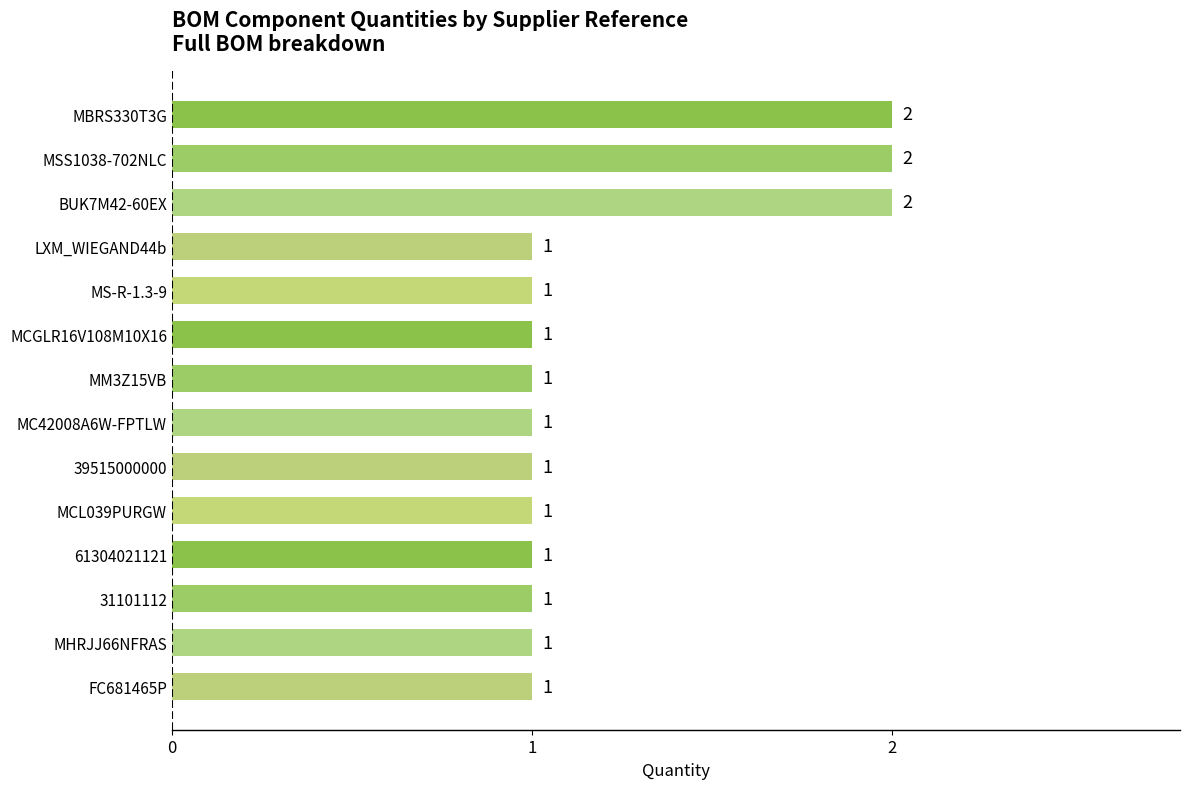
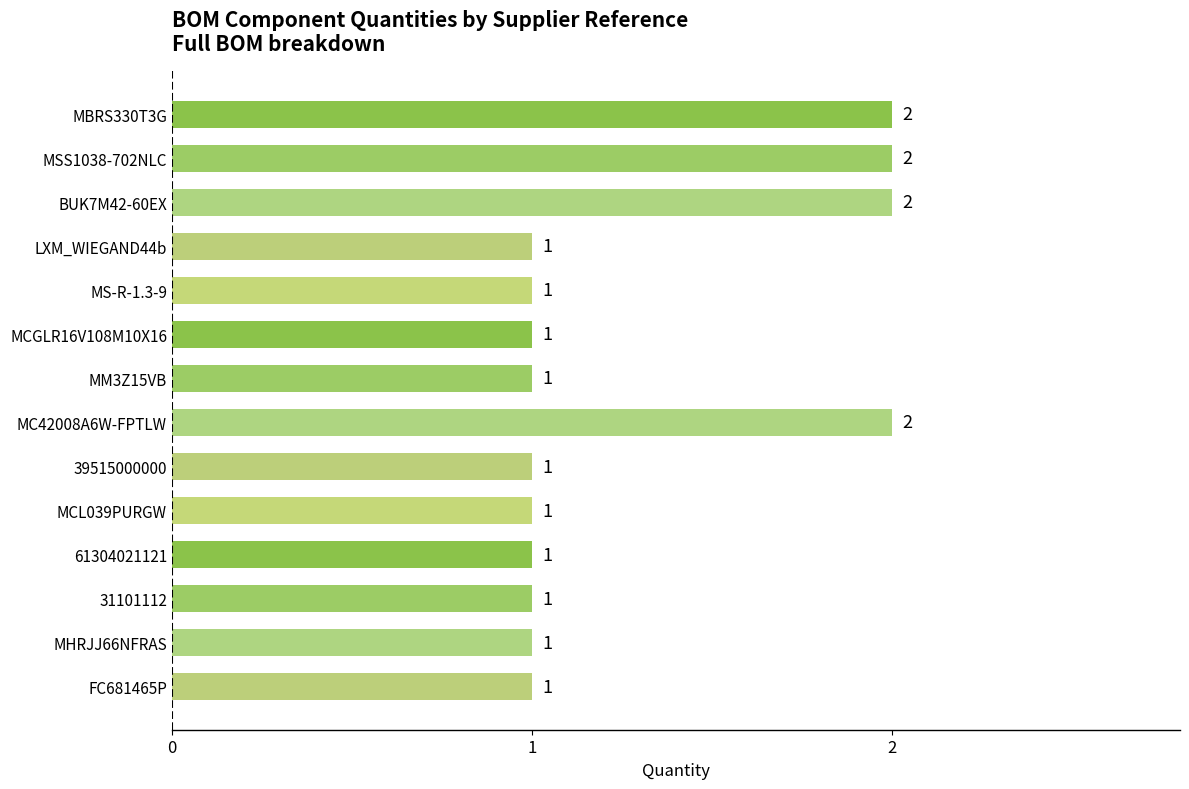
  {
    "MBRS330T3G": 2,
    "MSS1038-702NLC": 2,
    "BUK7M42-60EX": 2,
    "LXM_WIEGAND44b": 1,
    "MS-R-1.3-9": 1,
    "MCGLR16V108M10X16": 1,
    "MM3Z15VB": 1,
-   "MC42008A6W-FPTLW": 1,
+   "MC42008A6W-FPTLW": 2,
    "39515000000": 1,
    "MCL039PURGW": 1,
    "61304021121": 1,
    "31101112": 1,
    "MHRJJ66NFRAS": 1,
    "FC681465P": 1
  }
